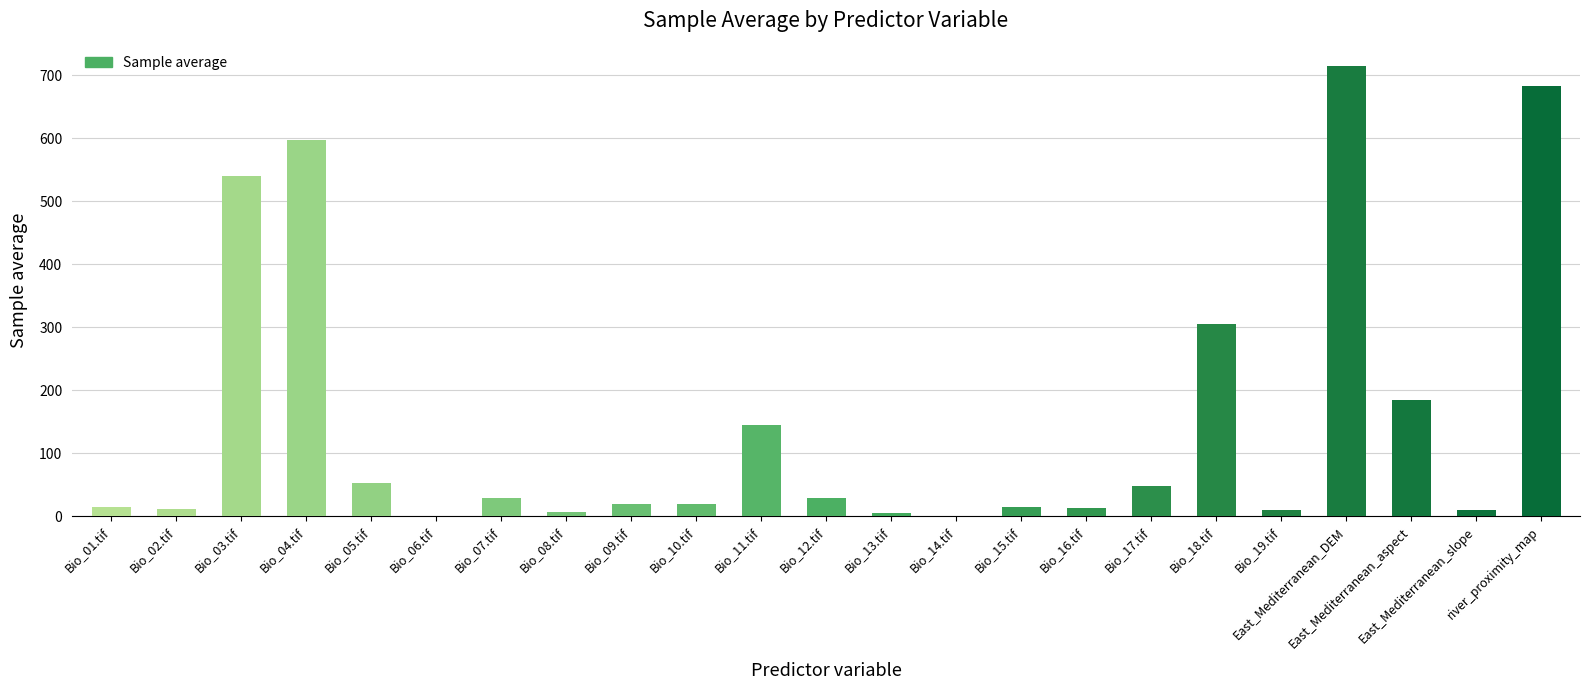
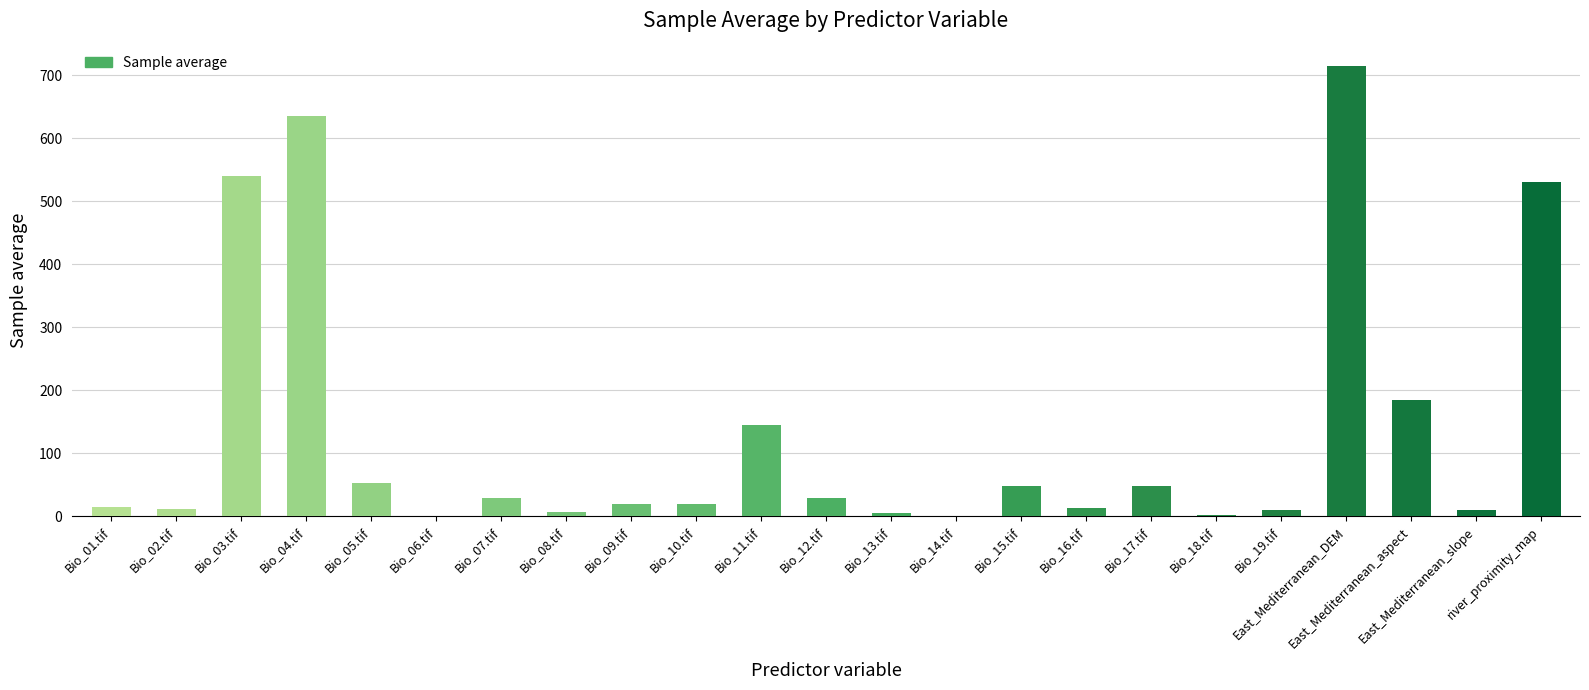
  {
    "Bio_01.tif": 20,
    "Bio_02.tif": 10,
    "Bio_03.tif": 540,
-   "Bio_04.tif": 600,
+   "Bio_04.tif": 630,
    "Bio_05.tif": 50,
    "Bio_07.tif": 30,
    "Bio_08.tif": 10,
    "Bio_09.tif": 20,
    "Bio_10.tif": 20,
    "Bio_11.tif": 150,
    "Bio_12.tif": 30,
    "Bio_13.tif": 10,
-   "Bio_15.tif": 10,
+   "Bio_15.tif": 50,
    "Bio_16.tif": 10,
    "Bio_17.tif": 50,
-   "Bio_18.tif": 310,
+   "Bio_18.tif": 0,
    "Bio_19.tif": 10,
    "East_Mediterranean_DEM": 710,
    "East_Mediterranean_aspect": 190,
    "East_Mediterranean_slope": 10,
-   "river_proximity_map": 680
+   "river_proximity_map": 530
  }
